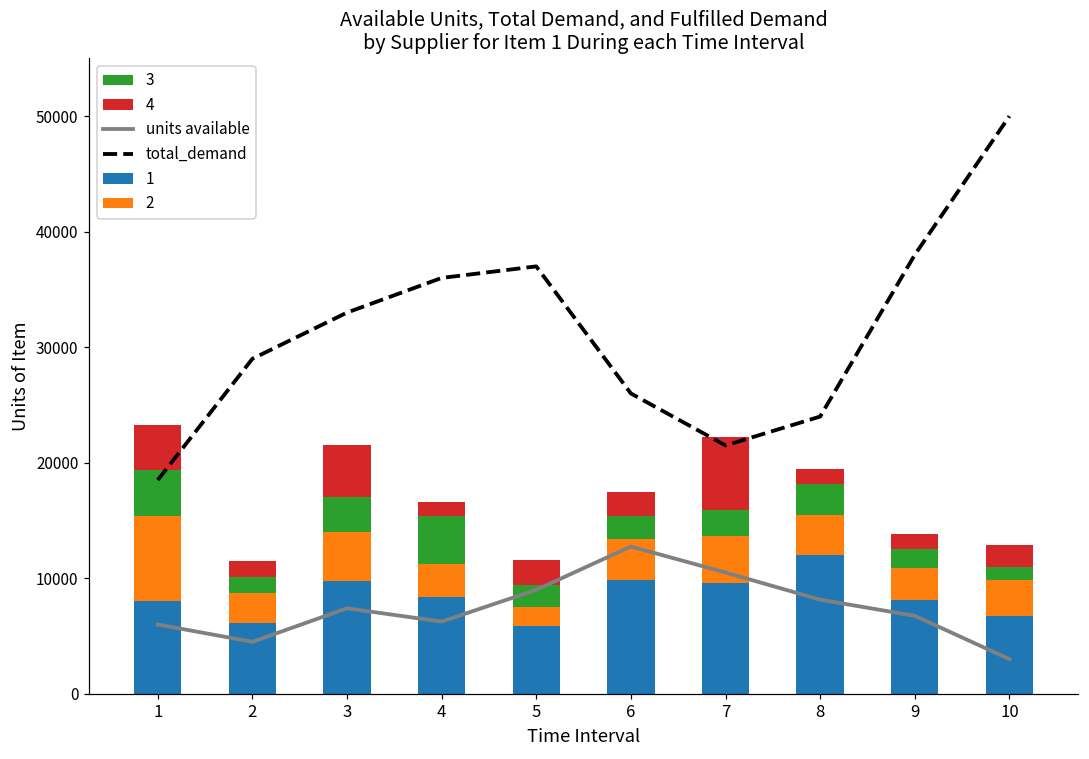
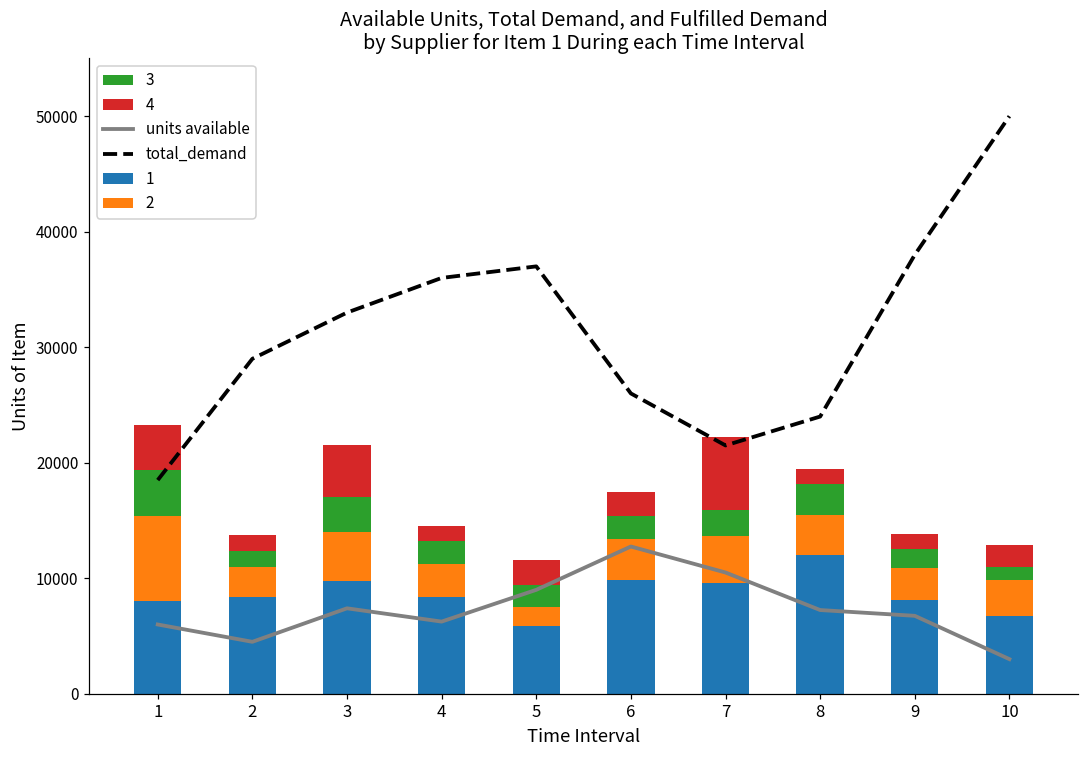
  {
    "units available": {
      "1": 6000,
      "2": 4500,
      "3": 7400,
      "4": 6300,
      "5": 9000,
      "6": 12800,
      "7": 10500,
-     "8": 8200,
+     "8": 7300,
      "9": 6800,
      "10": 3000
    },
    "1": {
      "1": 8000,
-     "2": 6100,
+     "2": 8400,
      "3": 9800,
      "4": 8400,
      "5": 5900,
      "6": 9900,
      "7": 9600,
      "8": 12000,
      "9": 8100,
      "10": 6800
    },
    "total_demand": {
      "1": 18500,
      "2": 29000,
      "3": 33000,
      "4": 36000,
      "5": 37000,
      "6": 26000,
      "7": 21500,
      "8": 24000,
      "9": 38000,
      "10": 50000
    },
    "2": {
      "1": 7400,
      "2": 2600,
      "3": 4300,
      "4": 2900,
      "5": 1600,
      "6": 3500,
      "7": 4000,
      "8": 3500,
      "9": 2800,
      "10": 3100
    },
    "3": {
      "1": 4000,
      "2": 1400,
      "3": 3000,
-     "4": 4100,
+     "4": 2000,
      "5": 1900,
      "6": 2000,
      "7": 2300,
      "8": 2600,
      "9": 1600,
      "10": 1100
    },
    "4": {
      "1": 3900,
      "2": 1400,
      "3": 4500,
      "4": 1300,
      "5": 2300,
      "6": 2100,
      "7": 6400,
      "8": 1400,
      "9": 1400,
      "10": 1900
    }
  }
